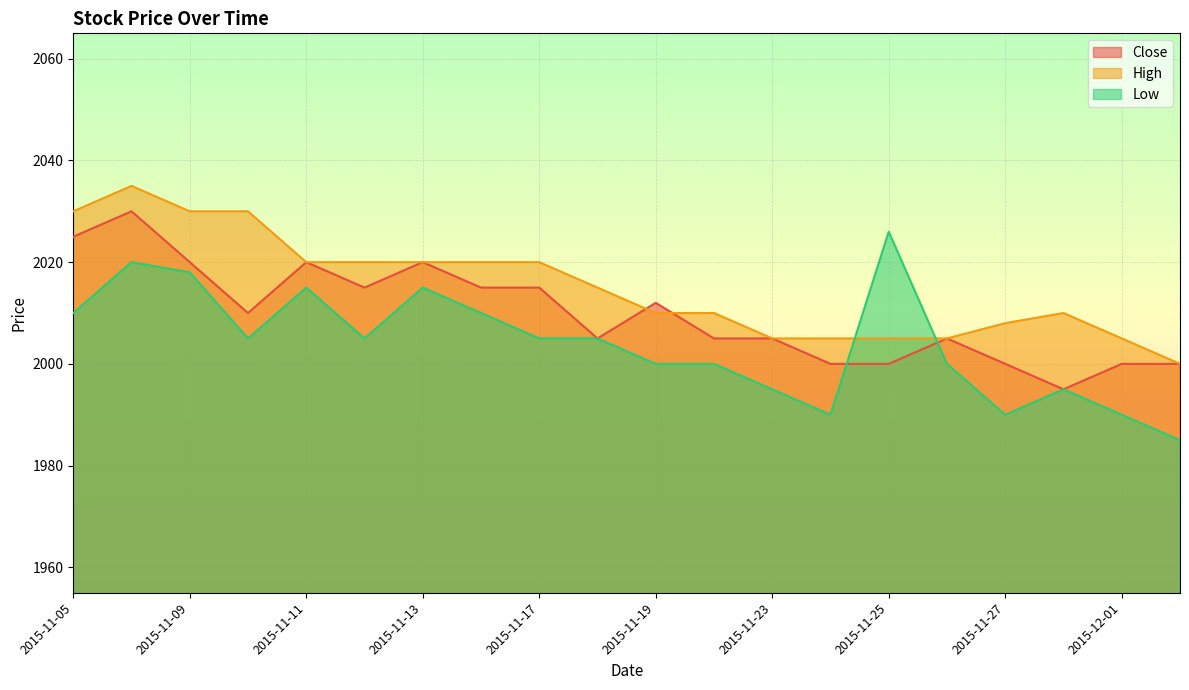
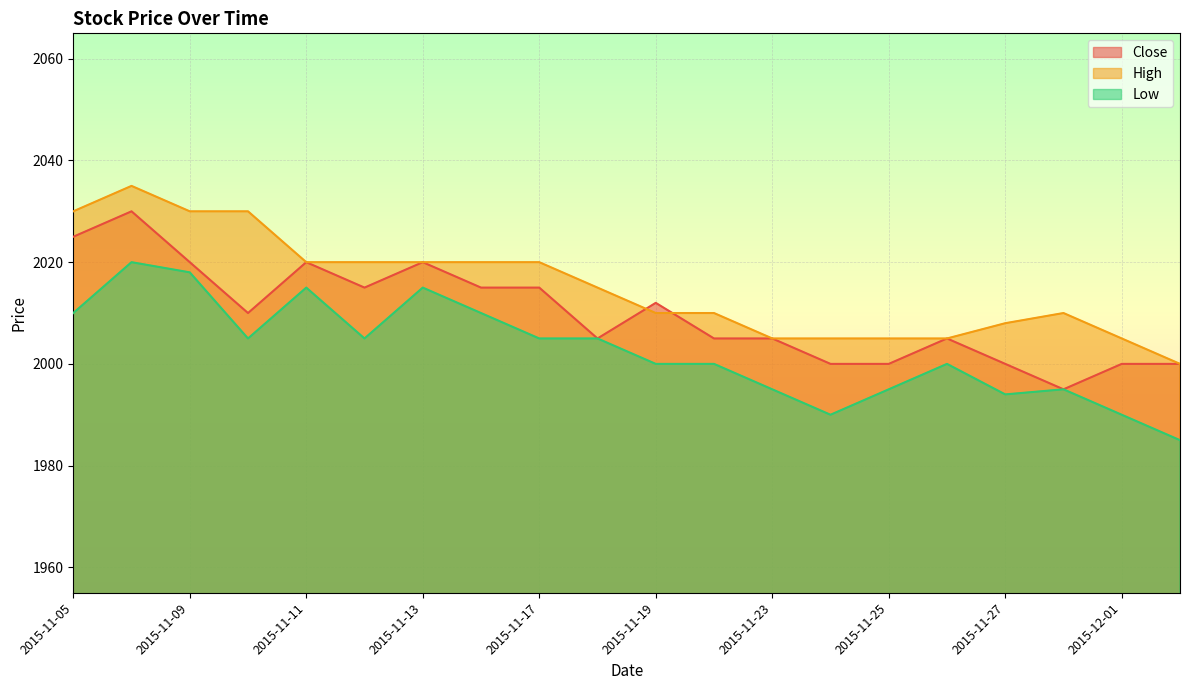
  {
    "Close": {
      "2015-11-05": 2025,
      "2015-11-09": 2020,
      "2015-11-17": 2015,
      "2015-11-19": 2012,
      "2015-11-25": 2000,
      "2015-11-27": 2000,
      "2015-12-01": 2000
    },
    "High": {
      "2015-11-05": 2030,
      "2015-11-09": 2030,
      "2015-11-17": 2020,
      "2015-11-19": 2010,
      "2015-11-25": 2005,
      "2015-11-27": 2008,
      "2015-12-01": 2005
    },
    "Low": {
      "2015-11-05": 2010,
      "2015-11-09": 2018,
      "2015-11-11": 2015,
      "2015-11-13": 2015,
      "2015-11-17": 2005,
      "2015-11-19": 2000,
      "2015-11-23": 1995,
-     "2015-11-25": 2026,
-     "2015-11-27": 1990,
+     "2015-11-25": 1995,
+     "2015-11-27": 1994,
      "2015-12-01": 1990
    }
  }
